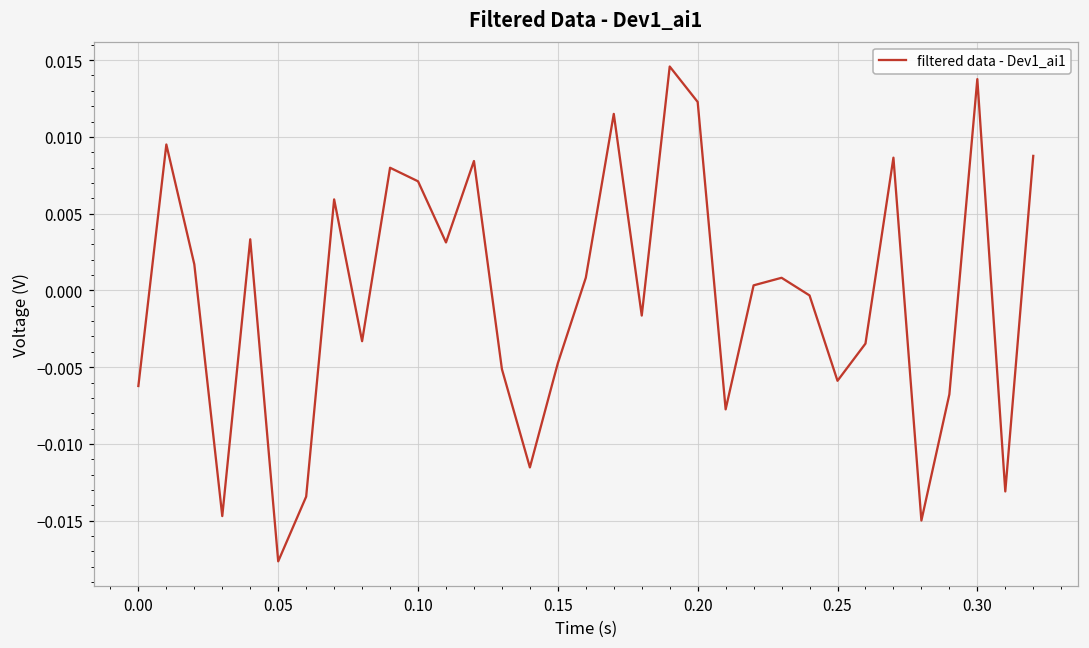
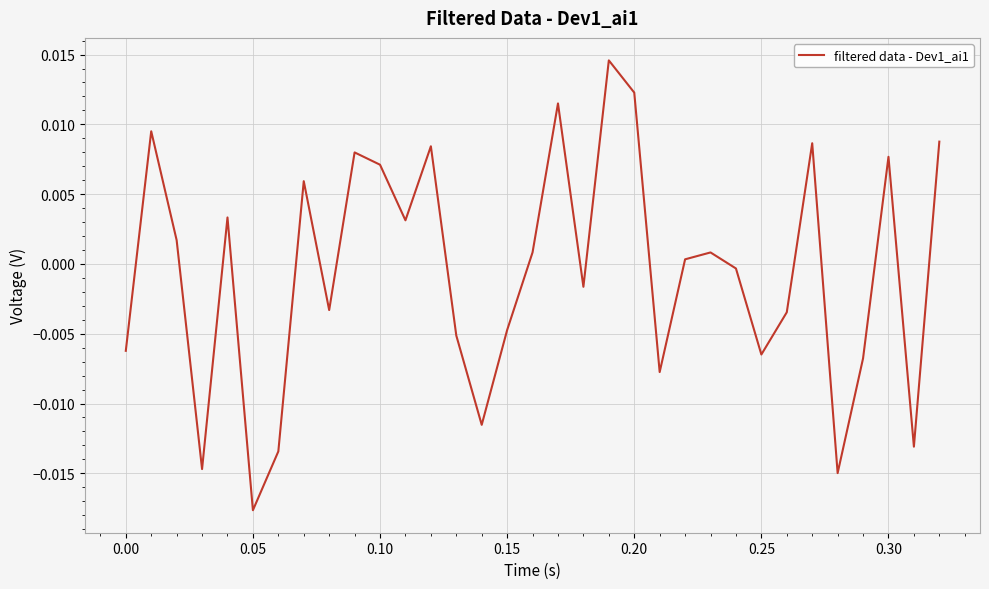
  {
    "0.00": -0.0062,
    "0.05": -0.0176,
    "0.10": 0.0071,
    "0.15": -0.0047,
    "0.20": 0.0123,
-   "0.25": -0.0059,
-   "0.30": 0.0138
+   "0.25": -0.0065,
+   "0.30": 0.0077
  }
